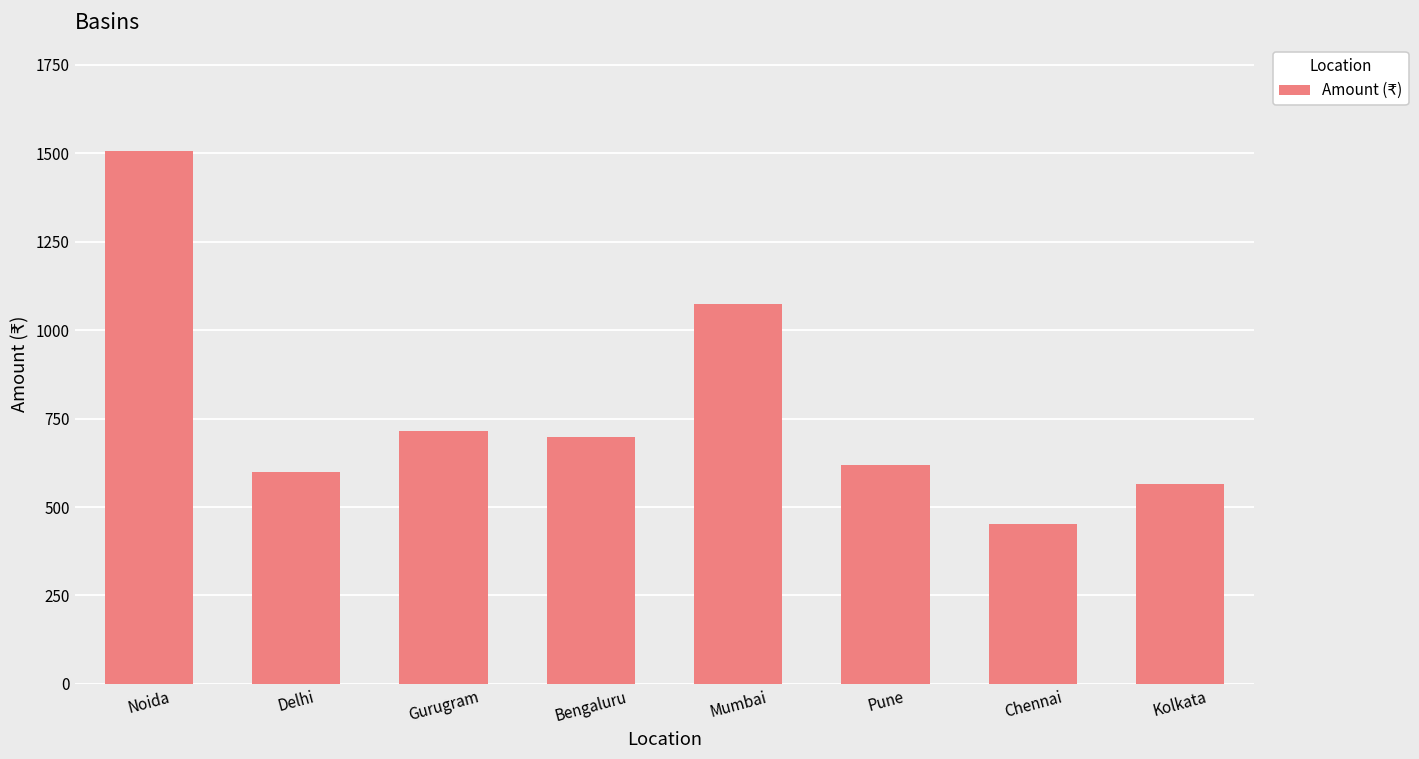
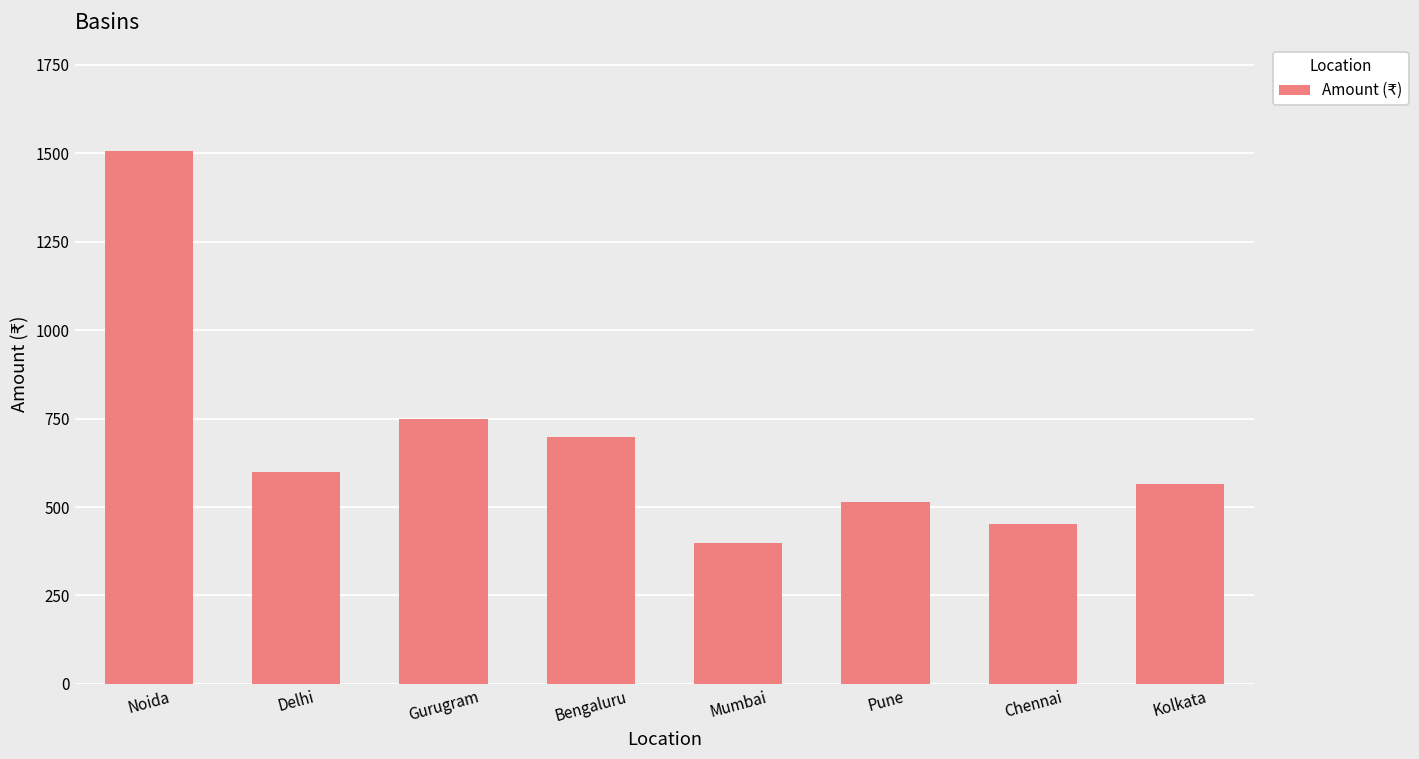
  {
    "Noida": 1510,
    "Delhi": 600,
-   "Gurugram": 720,
+   "Gurugram": 750,
    "Bengaluru": 700,
-   "Mumbai": 1080,
-   "Pune": 620,
+   "Mumbai": 400,
+   "Pune": 510,
    "Chennai": 450,
    "Kolkata": 560
  }
